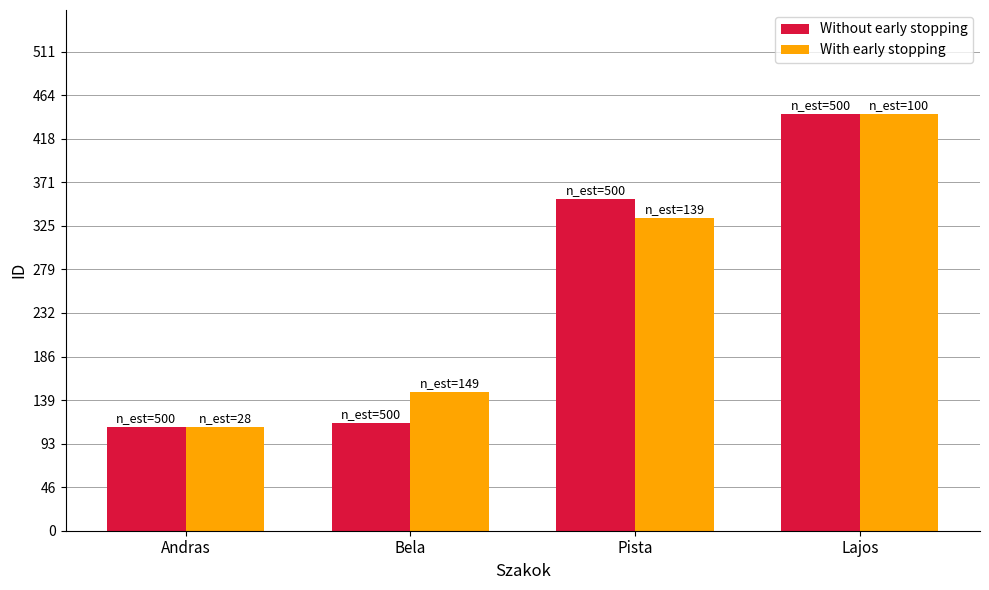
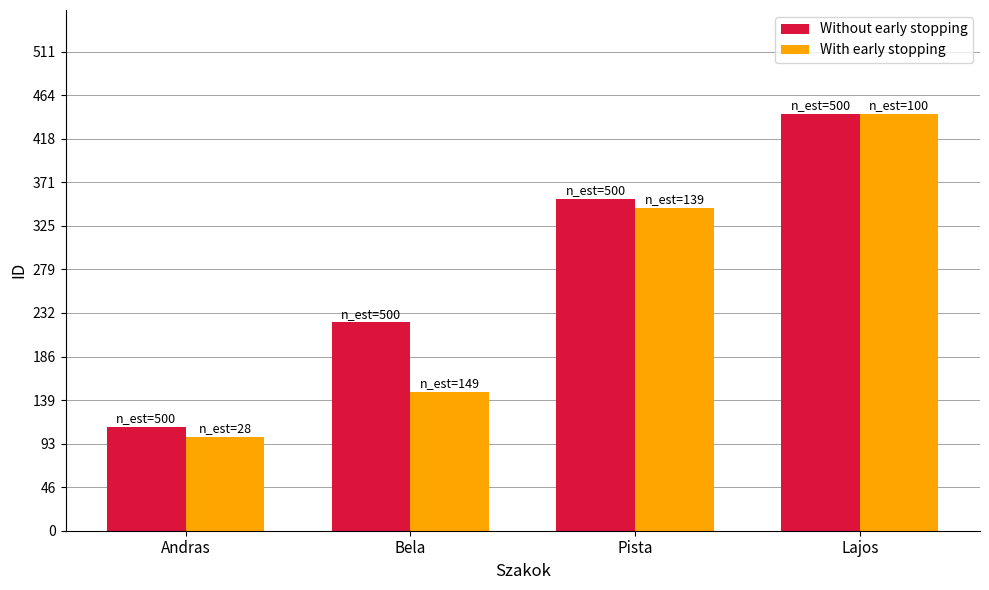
  {
    "Without early stopping": {
-     "Bela": 120
+     "Bela": 220
    },
    "With early stopping": {
-     "Andras": 110,
-     "Pista": 330
+     "Andras": 100,
+     "Pista": 340
    }
  }
